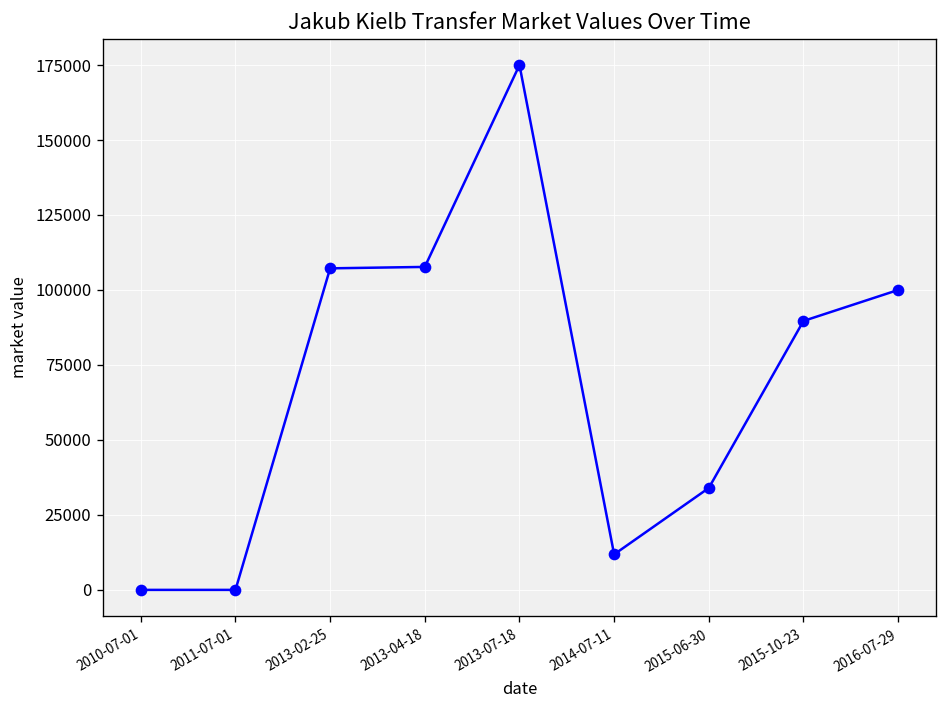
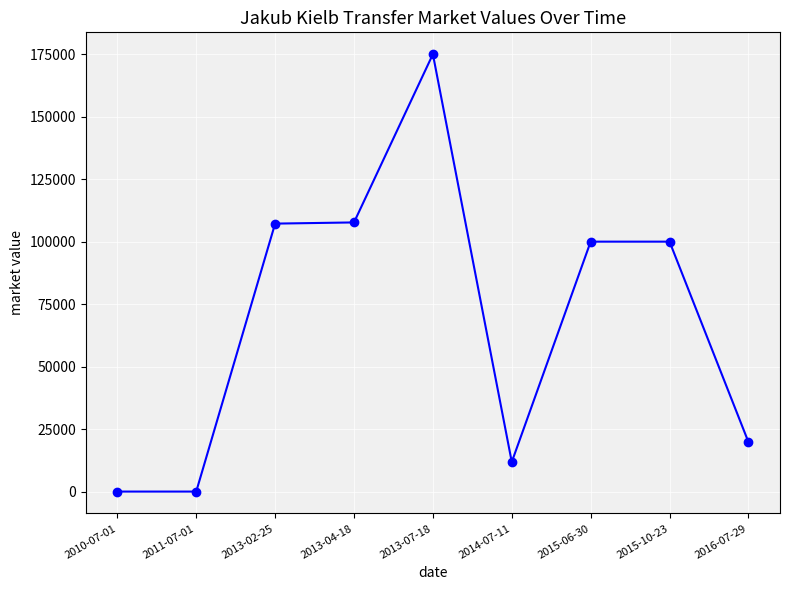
  {
    "2010-07-01": 0,
    "2011-07-01": 0,
    "2013-02-25": 107000,
    "2013-04-18": 108000,
    "2013-07-18": 175000,
    "2014-07-11": 12000,
-   "2015-06-30": 34000,
-   "2015-10-23": 90000,
-   "2016-07-29": 100000
+   "2015-06-30": 100000,
+   "2015-10-23": 100000,
+   "2016-07-29": 20000
  }
